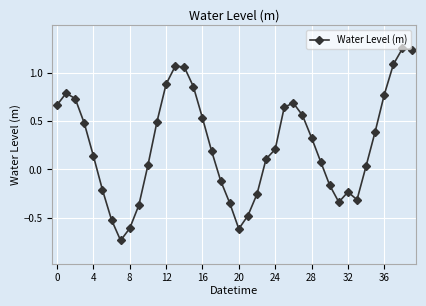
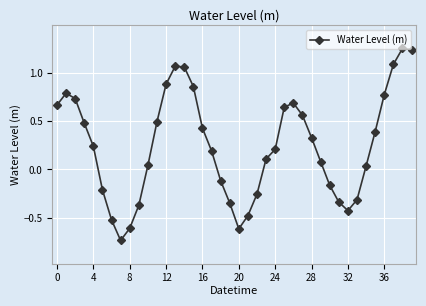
  {
    "0": 0.7,
-   "4": 0.1,
+   "4": 0.2,
    "8": -0.6,
    "12": 0.9,
-   "16": 0.5,
+   "16": 0.4,
    "20": -0.6,
    "24": 0.2,
    "28": 0.3,
-   "32": -0.2,
+   "32": -0.4,
    "36": 0.8
  }
